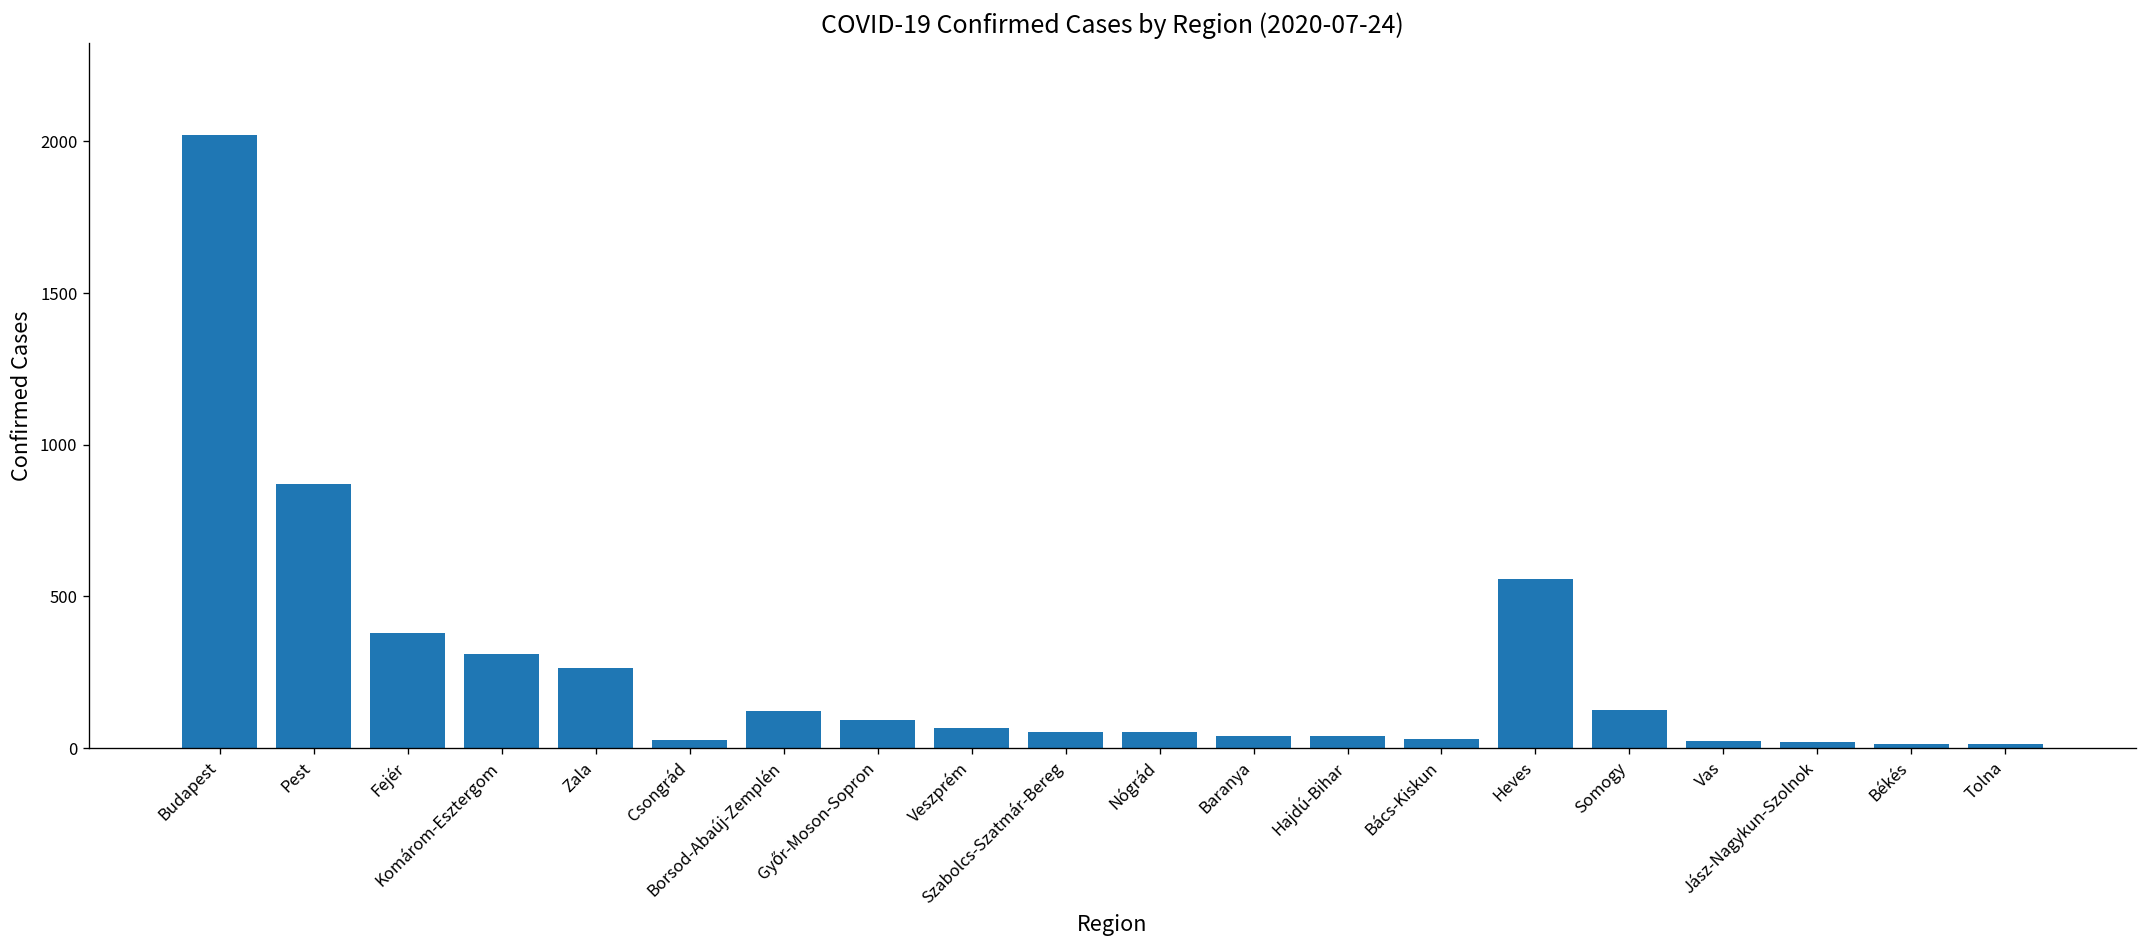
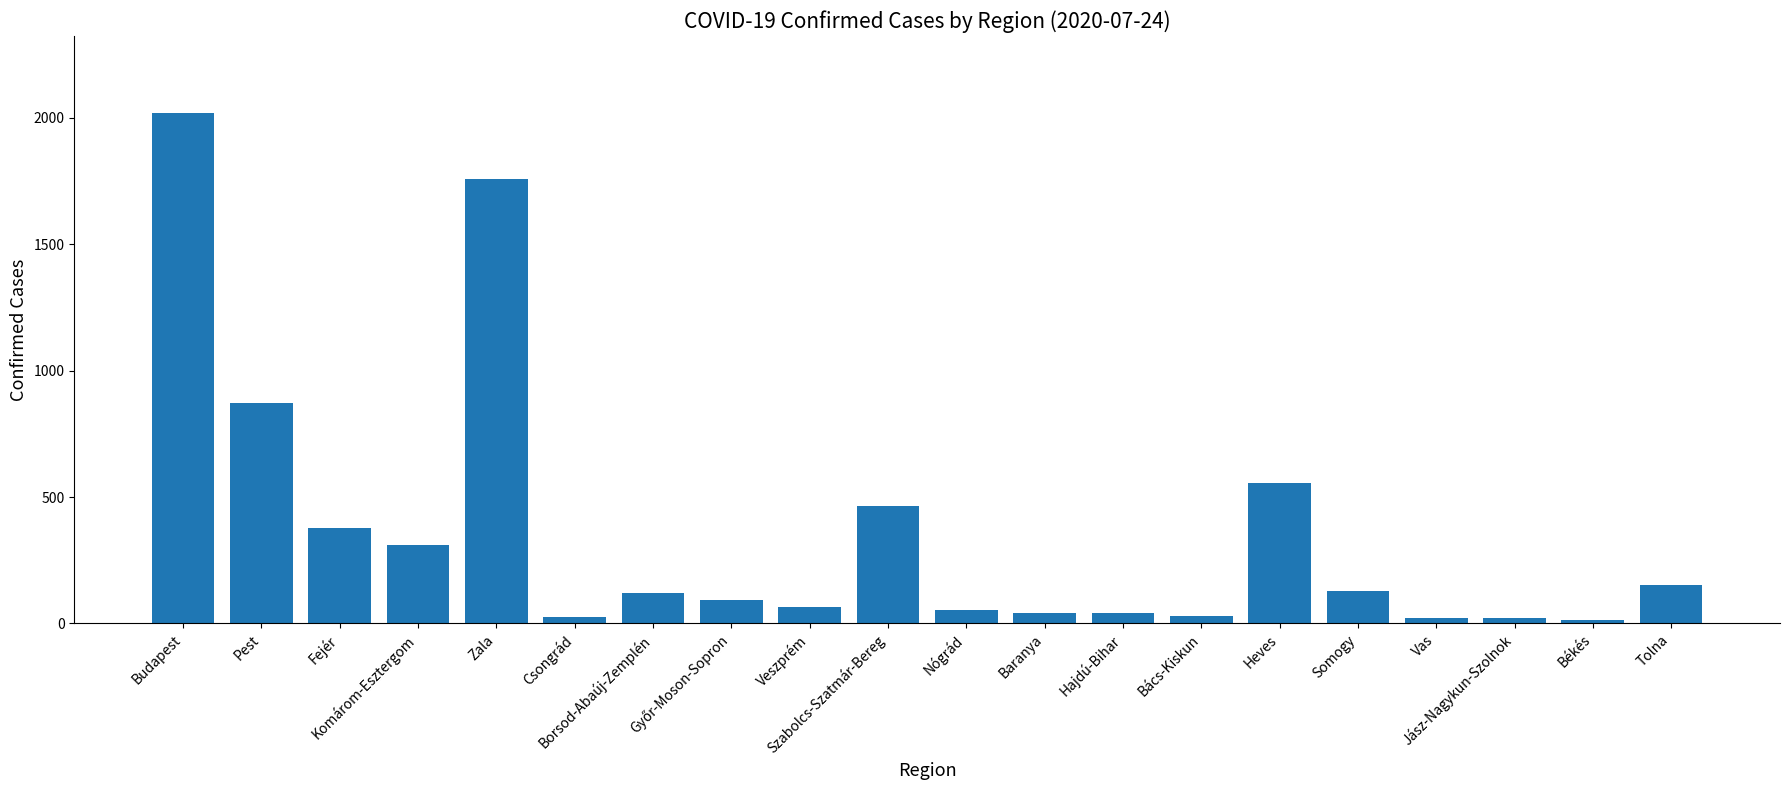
  {
    "Budapest": 2020,
    "Pest": 870,
    "Fejér": 380,
    "Komárom-Esztergom": 310,
-   "Zala": 260,
+   "Zala": 1760,
    "Csongrád": 30,
    "Borsod-Abaúj-Zemplén": 120,
    "Győr-Moson-Sopron": 90,
    "Veszprém": 70,
-   "Szabolcs-Szatmár-Bereg": 50,
+   "Szabolcs-Szatmár-Bereg": 470,
    "Nógrád": 50,
    "Baranya": 40,
    "Hajdú-Bihar": 40,
    "Bács-Kiskun": 30,
    "Heves": 560,
    "Somogy": 130,
    "Vas": 20,
    "Jász-Nagykun-Szolnok": 20,
    "Békés": 20,
-   "Tolna": 10
+   "Tolna": 150
  }
